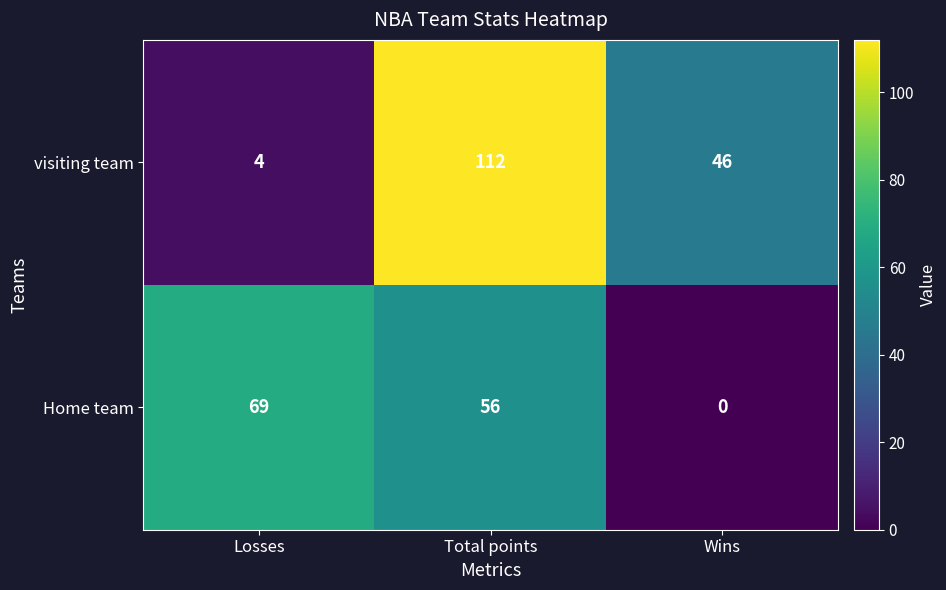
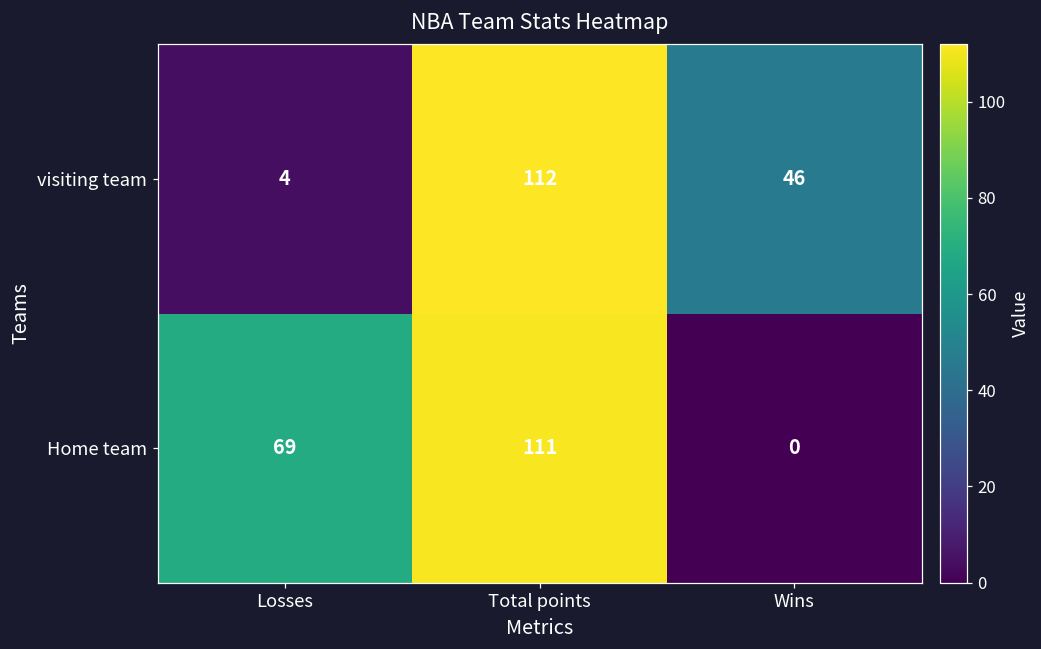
  {
    "visiting team": {
      "Losses": 4,
      "Total points": 112,
      "Wins": 46
    },
    "Home team": {
      "Losses": 69,
-     "Total points": 56,
+     "Total points": 111,
      "Wins": 0
    }
  }
